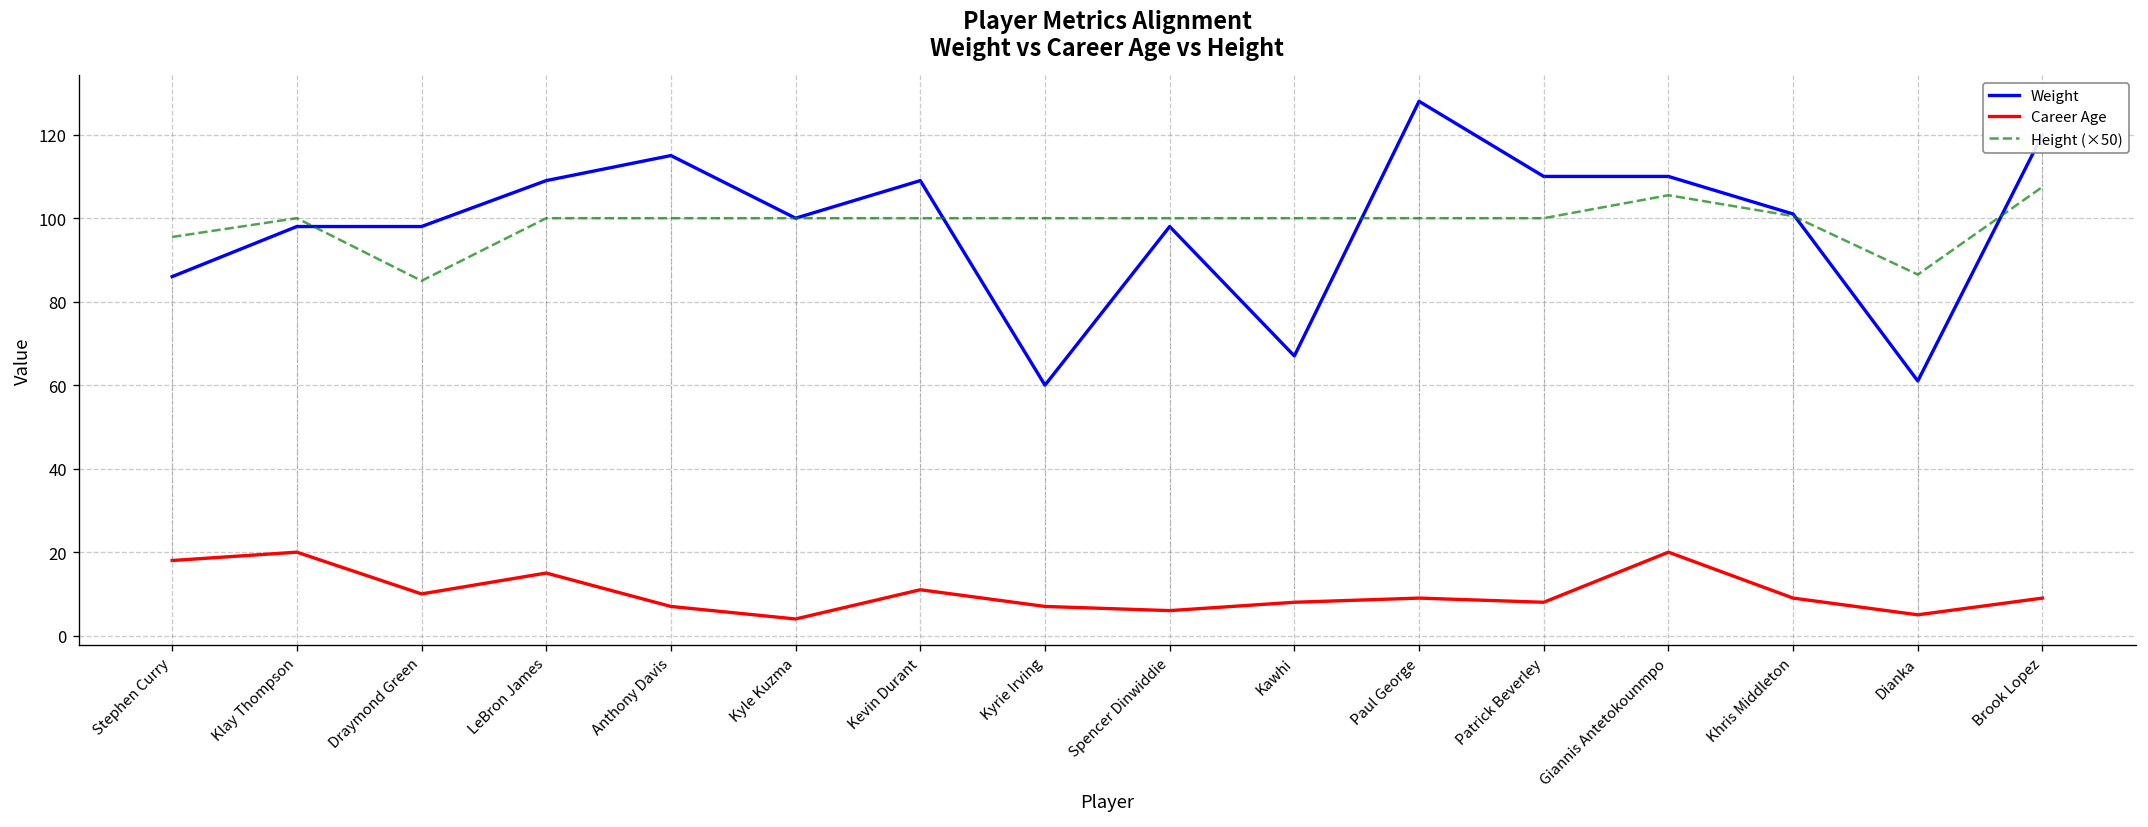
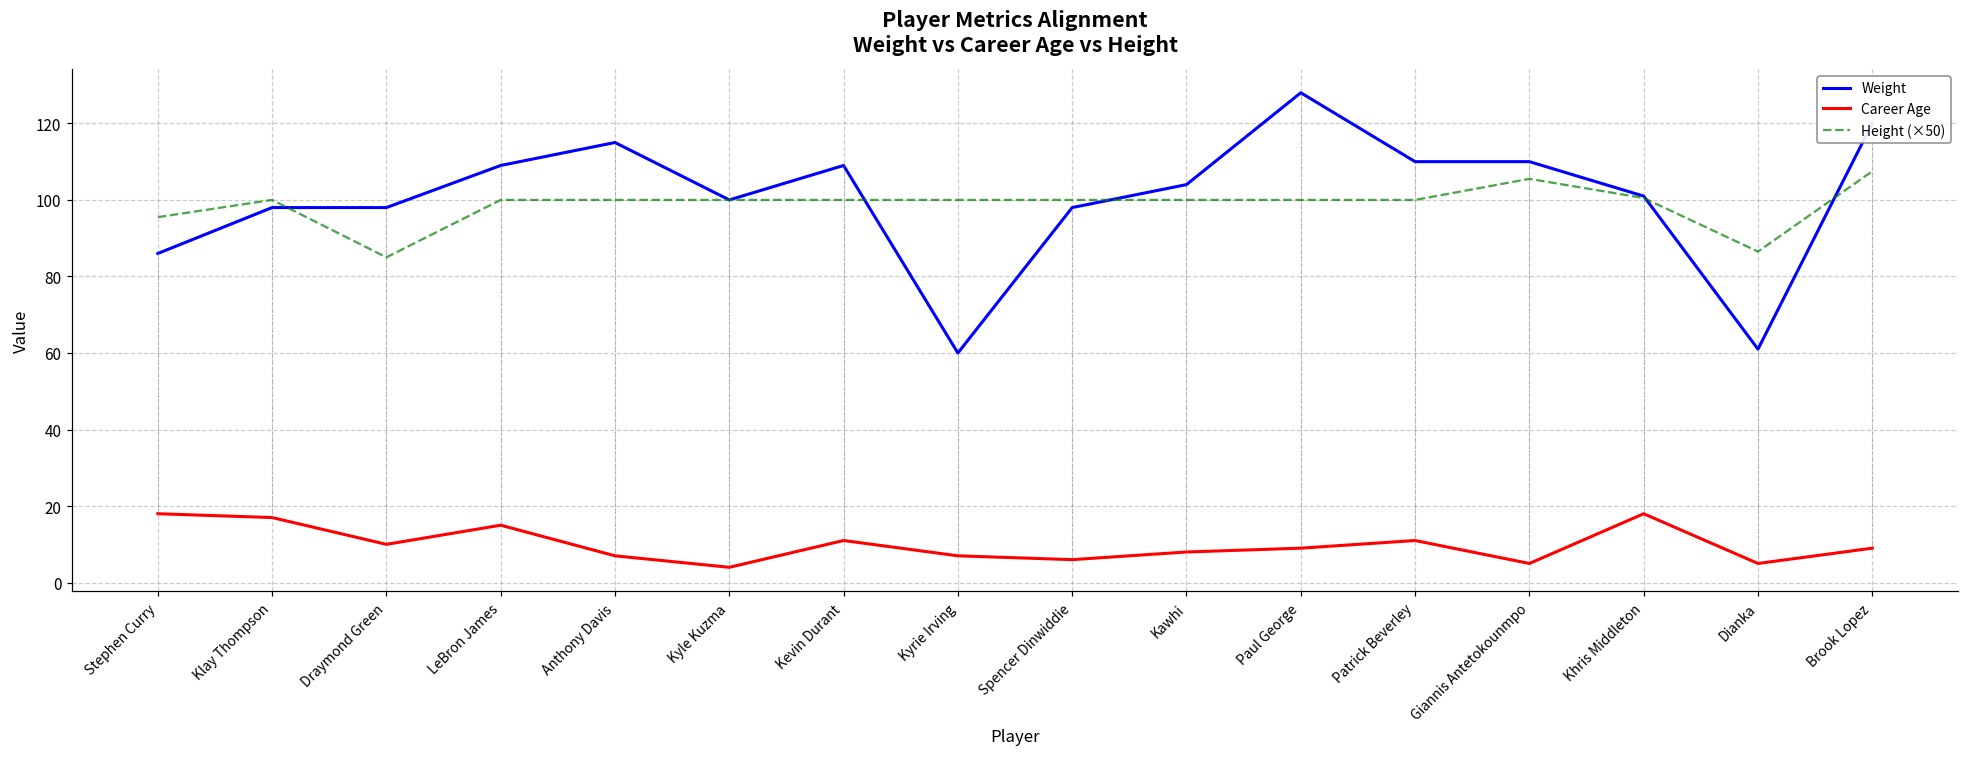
  {
    "Weight": {
-     "Kawhi": 67
+     "Kawhi": 104
    },
    "Career Age": {
-     "Klay Thompson": 20,
-     "Patrick Beverley": 8,
-     "Giannis Antetokounmpo": 20,
-     "Khris Middleton": 9
+     "Klay Thompson": 17,
+     "Patrick Beverley": 11,
+     "Giannis Antetokounmpo": 5,
+     "Khris Middleton": 18
    },
    "Height (×50)": {
      "Stephen Curry": 96,
      "Klay Thompson": 100,
      "Draymond Green": 85,
      "LeBron James": 100,
      "Anthony Davis": 100,
      "Kevin Durant": 100,
      "Kyrie Irving": 100,
      "Spencer Dinwiddie": 100,
      "Kawhi": 100,
      "Paul George": 100,
      "Patrick Beverley": 100,
      "Giannis Antetokounmpo": 106,
      "Dianka": 87,
      "Brook Lopez": 108
    }
  }
